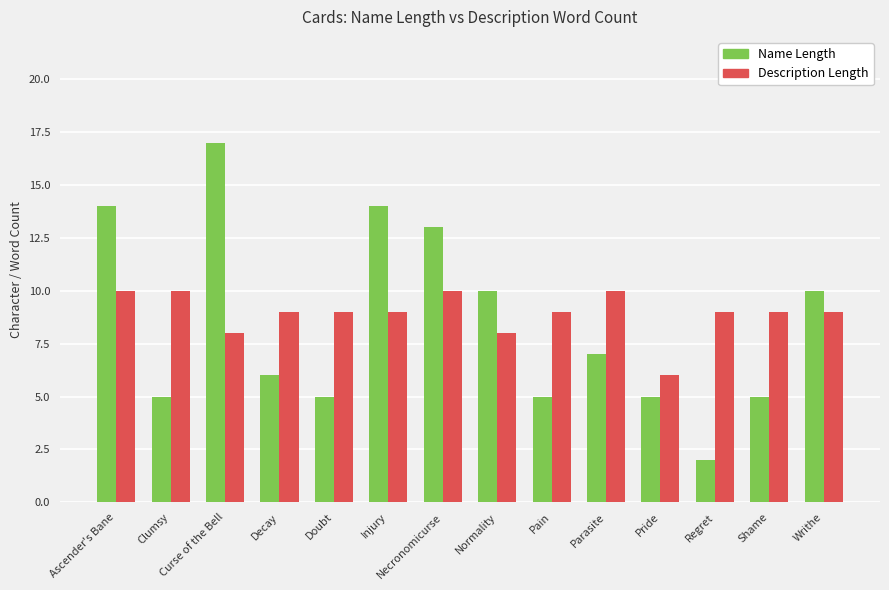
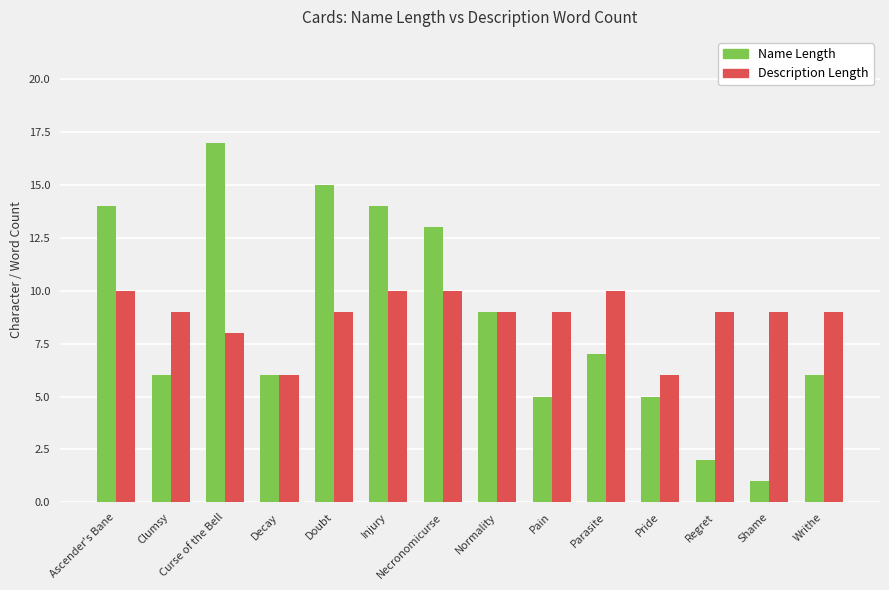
  {
    "Name Length": {
      "Ascender's Bane": 14,
-     "Clumsy": 5,
+     "Clumsy": 6,
      "Curse of the Bell": 17,
      "Decay": 6,
-     "Doubt": 5,
+     "Doubt": 15,
      "Injury": 14,
      "Necronomicurse": 13,
-     "Normality": 10,
+     "Normality": 9,
      "Pain": 5,
      "Parasite": 7,
      "Pride": 5,
      "Regret": 2,
-     "Shame": 5,
-     "Writhe": 10
+     "Shame": 1,
+     "Writhe": 6
    },
    "Description Length": {
      "Ascender's Bane": 10,
-     "Clumsy": 10,
+     "Clumsy": 9,
      "Curse of the Bell": 8,
-     "Decay": 9,
+     "Decay": 6,
      "Doubt": 9,
-     "Injury": 9,
+     "Injury": 10,
      "Necronomicurse": 10,
-     "Normality": 8,
+     "Normality": 9,
      "Pain": 9,
      "Parasite": 10,
      "Pride": 6,
      "Regret": 9,
      "Shame": 9,
      "Writhe": 9
    }
  }
